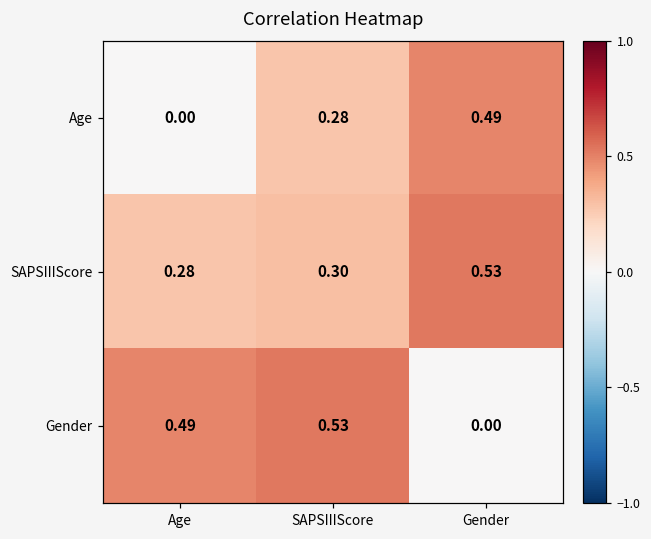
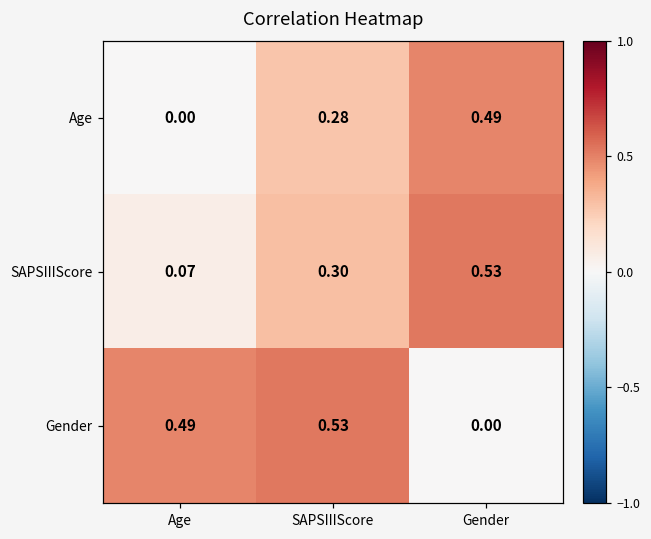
  {
    "Age": {
      "Age": 0.00,
      "SAPSIIIScore": 0.28,
      "Gender": 0.49
    },
    "SAPSIIIScore": {
-     "Age": 0.28,
+     "Age": 0.07,
      "SAPSIIIScore": 0.30,
      "Gender": 0.53
    },
    "Gender": {
      "Age": 0.49,
      "SAPSIIIScore": 0.53,
      "Gender": 0.00
    }
  }
